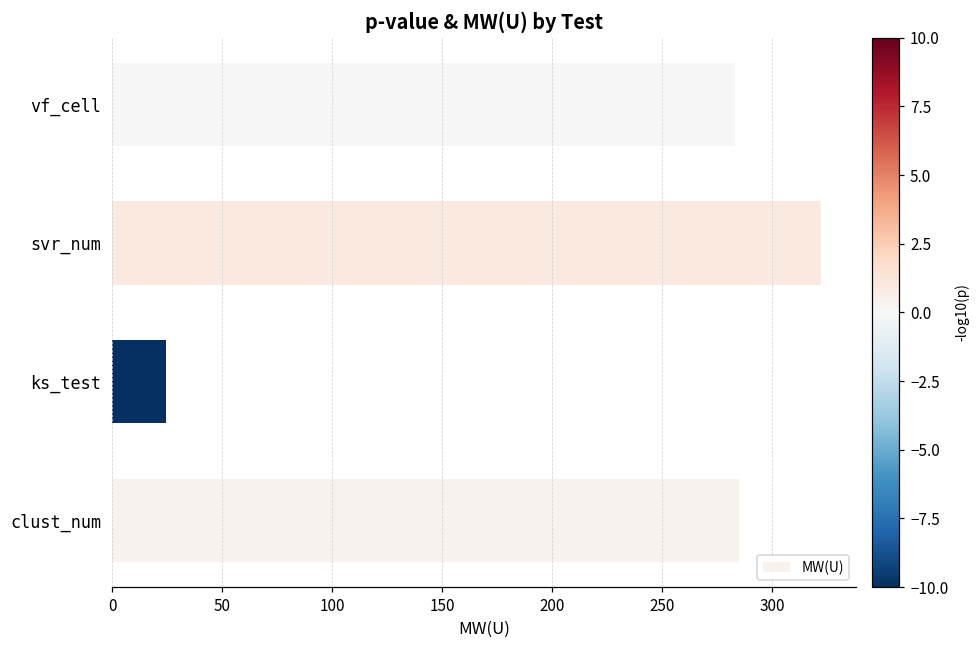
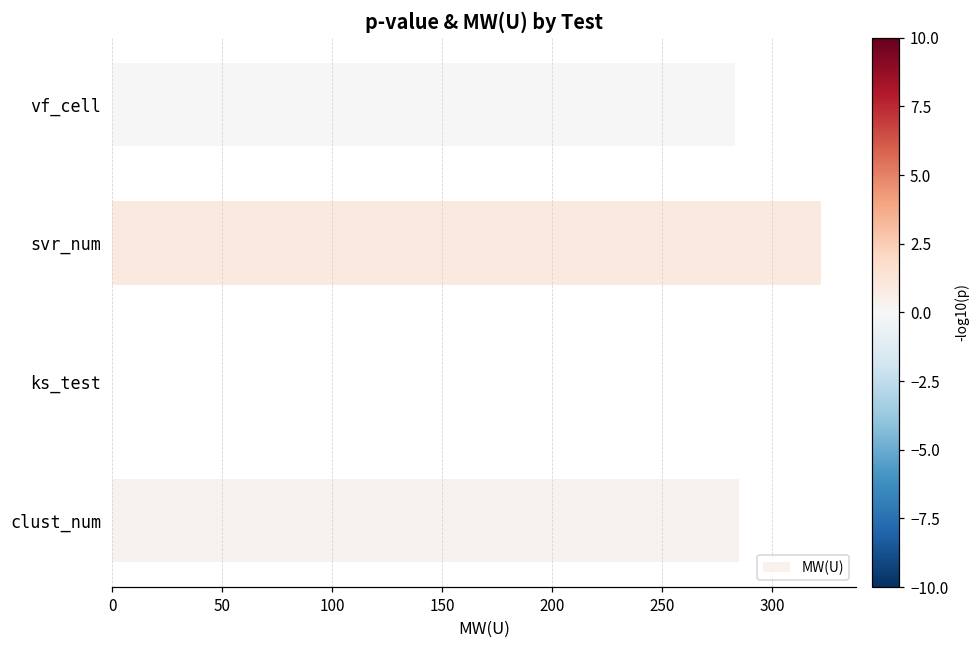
  {
    "vf_cell": 283,
    "svr_num": 322,
-   "ks_test": 25,
+   "ks_test": 0,
    "clust_num": 285
  }
